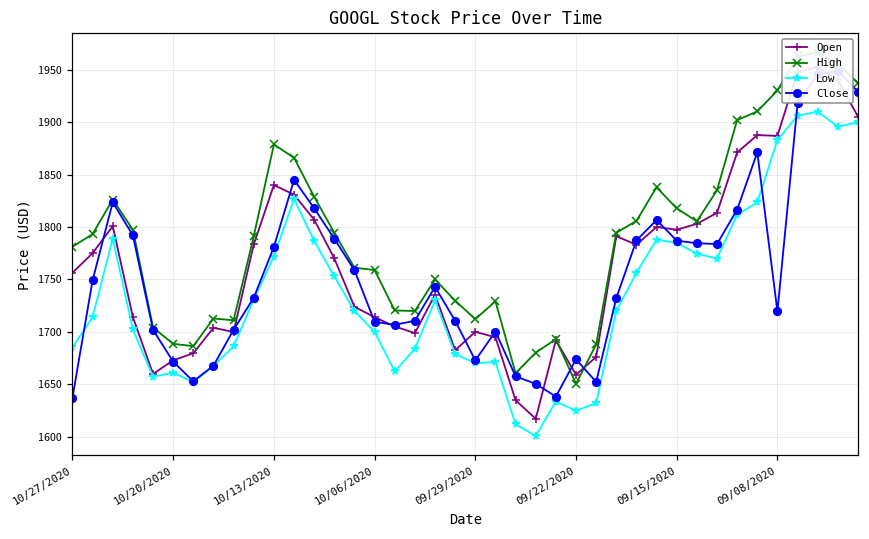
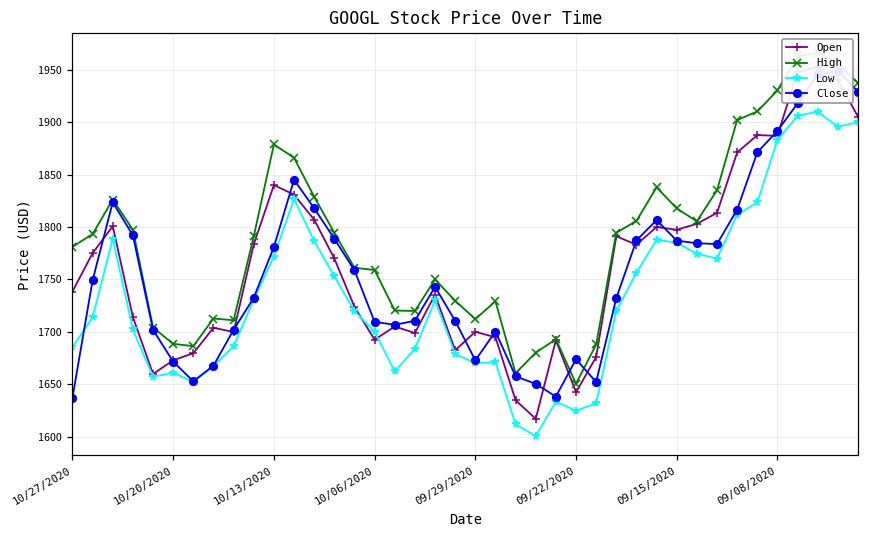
  {
    "Open": {
-     "10/27/2020": 1760,
+     "10/27/2020": 1740,
      "10/13/2020": 1840,
-     "10/06/2020": 1710,
+     "10/06/2020": 1690,
      "09/29/2020": 1700,
-     "09/22/2020": 1660,
+     "09/22/2020": 1640,
      "09/15/2020": 1800,
      "09/08/2020": 1890
    },
    "High": {
      "10/27/2020": 1780,
      "10/20/2020": 1690,
      "10/13/2020": 1880,
      "10/06/2020": 1760,
      "09/29/2020": 1710,
      "09/22/2020": 1650,
      "09/15/2020": 1820,
      "09/08/2020": 1930
    },
    "Low": {
      "10/27/2020": 1690,
      "10/20/2020": 1660,
      "10/13/2020": 1770,
      "10/06/2020": 1700,
      "09/22/2020": 1630,
      "09/08/2020": 1880
    },
    "Close": {
      "10/27/2020": 1640,
      "10/13/2020": 1780,
      "10/06/2020": 1710,
      "09/22/2020": 1670,
-     "09/08/2020": 1720
+     "09/08/2020": 1890
    }
  }
